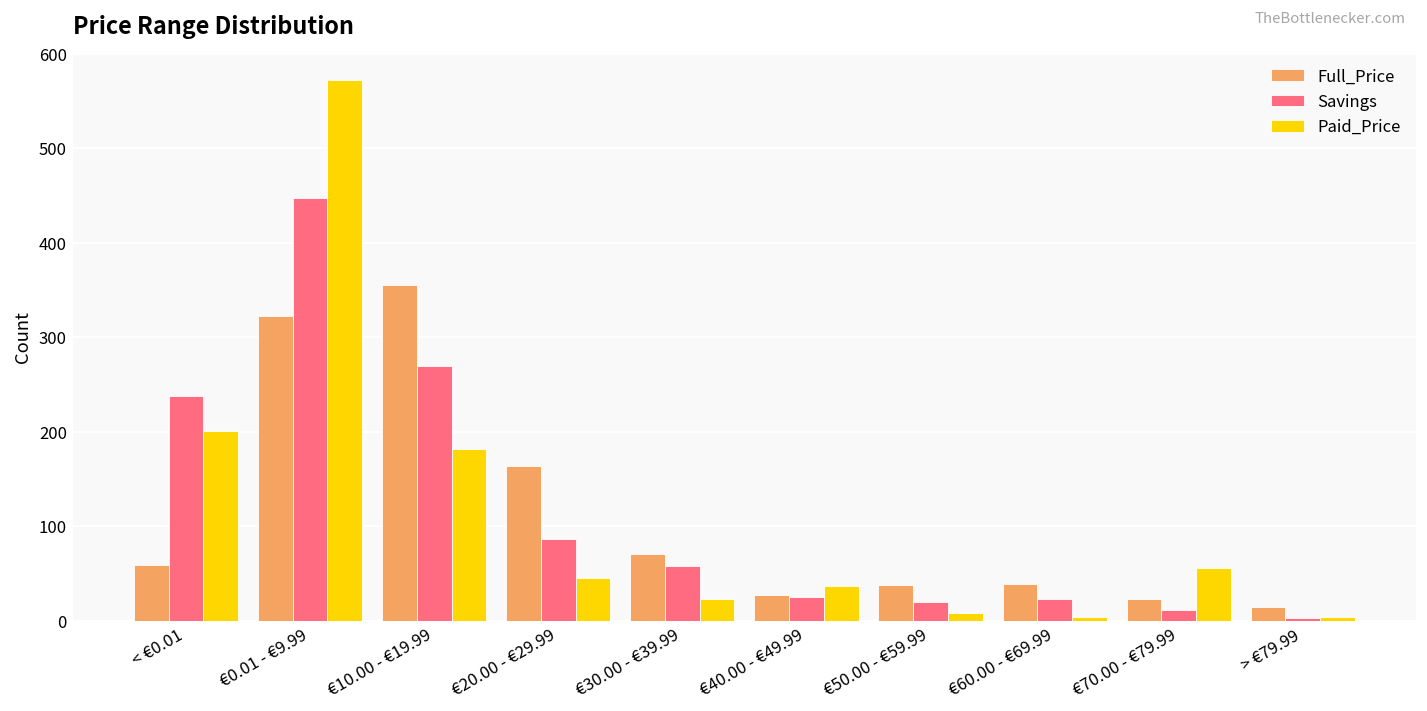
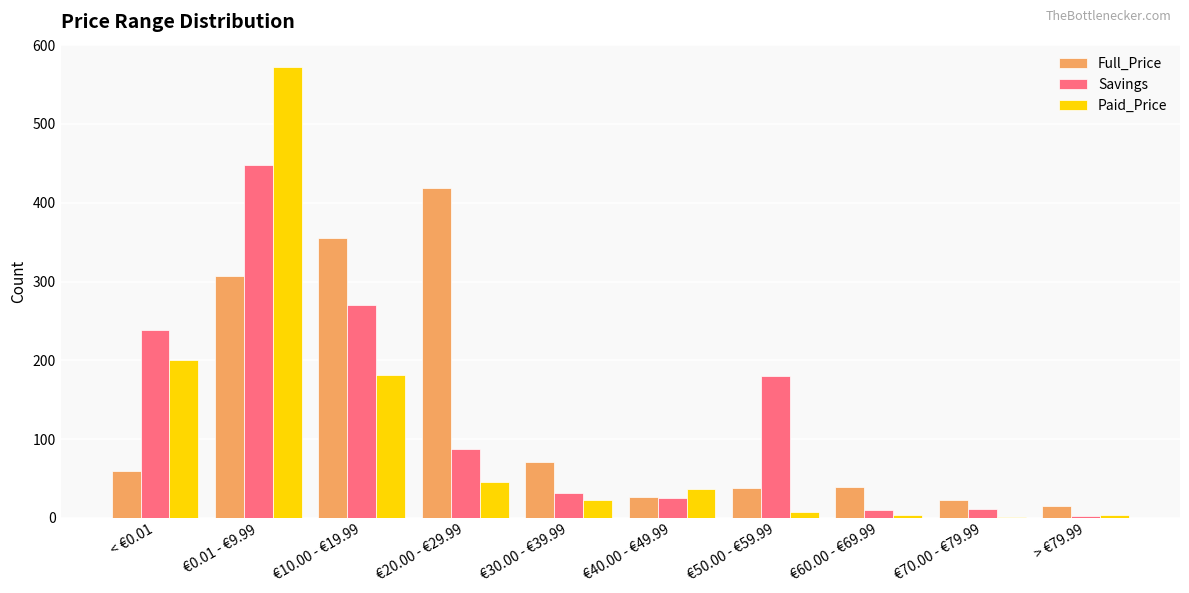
  {
    "Full_Price": {
      "< €0.01": 60,
-     "€0.01 - €9.99": 320,
+     "€0.01 - €9.99": 310,
      "€10.00 - €19.99": 360,
-     "€20.00 - €29.99": 160,
+     "€20.00 - €29.99": 420,
      "€30.00 - €39.99": 70,
      "€40.00 - €49.99": 30,
      "€50.00 - €59.99": 40,
      "€60.00 - €69.99": 40,
      "€70.00 - €79.99": 20,
      "> €79.99": 20
    },
    "Savings": {
      "< €0.01": 240,
      "€0.01 - €9.99": 450,
      "€10.00 - €19.99": 270,
      "€20.00 - €29.99": 90,
-     "€30.00 - €39.99": 60,
+     "€30.00 - €39.99": 30,
      "€40.00 - €49.99": 30,
-     "€50.00 - €59.99": 20,
-     "€60.00 - €69.99": 20,
+     "€50.00 - €59.99": 180,
+     "€60.00 - €69.99": 10,
      "€70.00 - €79.99": 10
    },
    "Paid_Price": {
      "< €0.01": 200,
      "€0.01 - €9.99": 570,
      "€10.00 - €19.99": 180,
      "€20.00 - €29.99": 50,
      "€30.00 - €39.99": 20,
      "€40.00 - €49.99": 40,
      "€50.00 - €59.99": 10,
      "€60.00 - €69.99": 0,
-     "€70.00 - €79.99": 60,
+     "€70.00 - €79.99": 0,
      "> €79.99": 0
    }
  }
